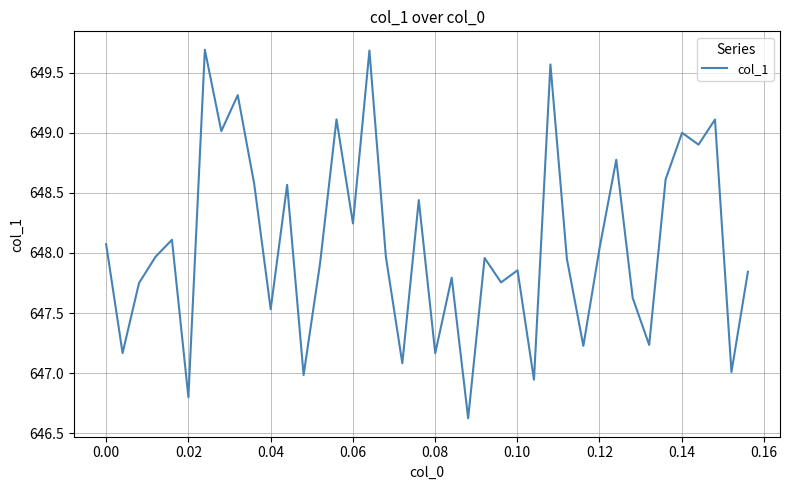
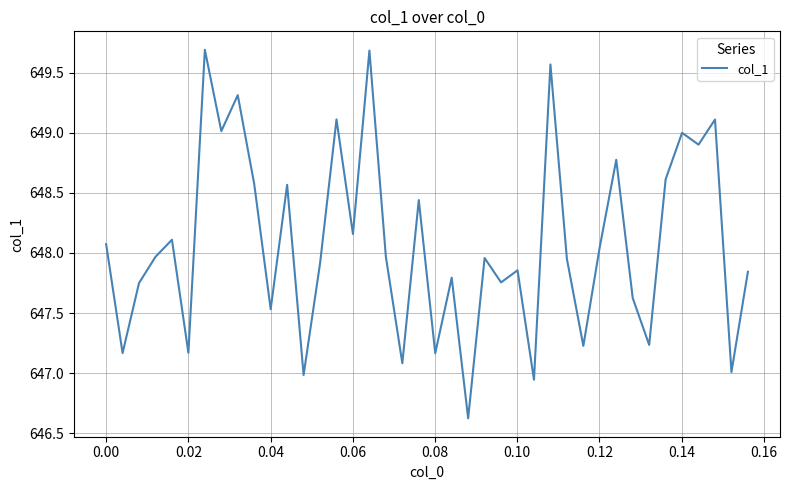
  {
    "0.00": 648.07,
-   "0.02": 646.80,
+   "0.02": 647.17,
    "0.04": 647.53,
-   "0.06": 648.25,
+   "0.06": 648.16,
    "0.08": 647.17
  }
